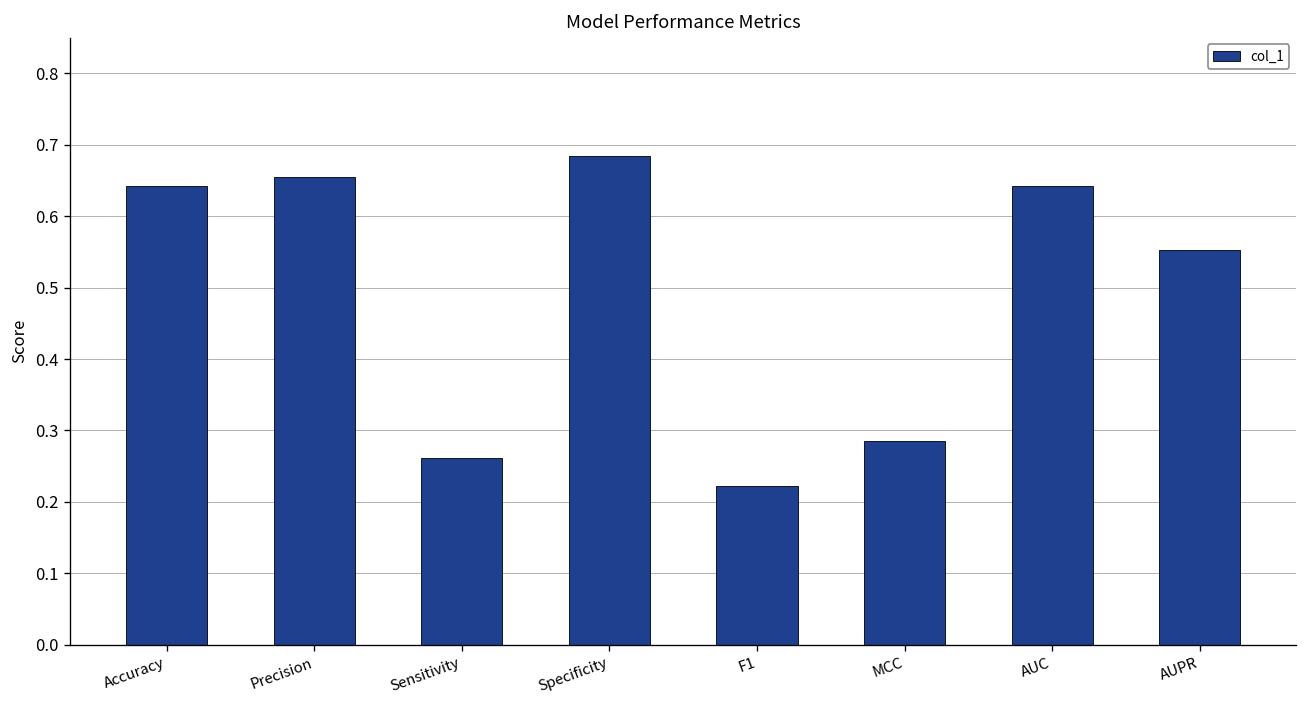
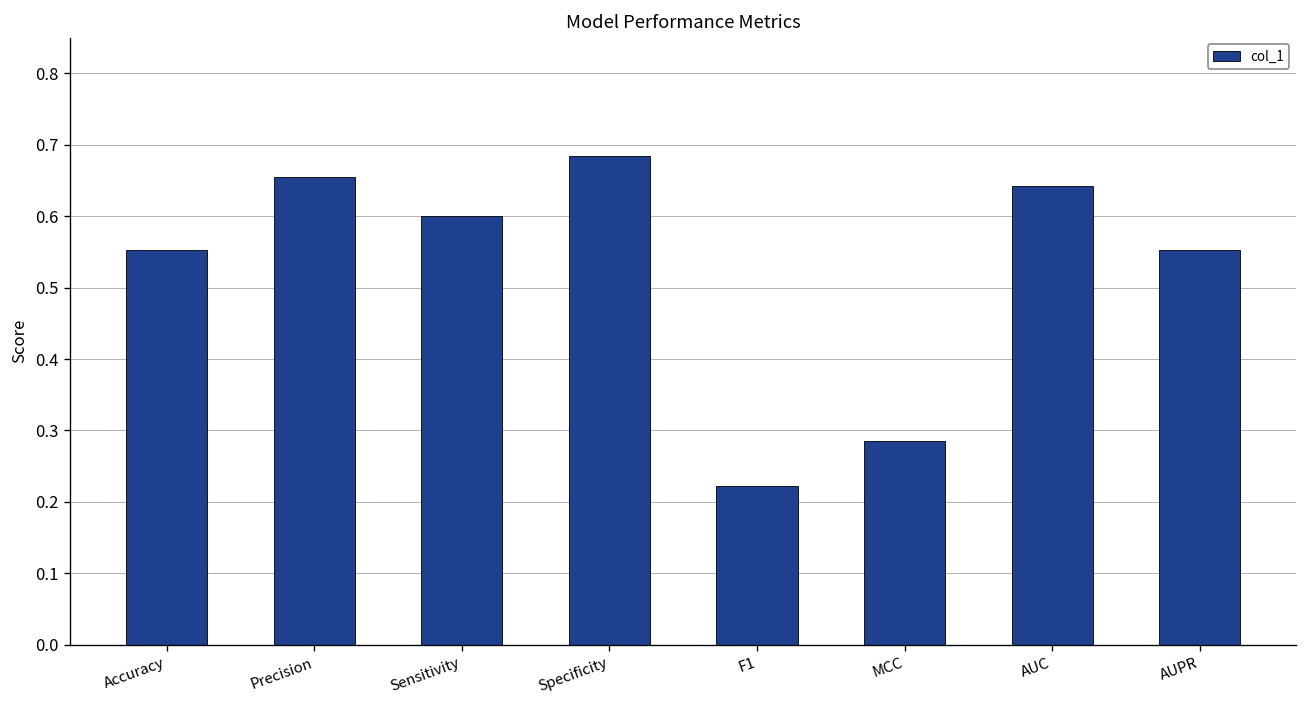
  {
-   "Accuracy": 0.64,
+   "Accuracy": 0.55,
    "Precision": 0.66,
-   "Sensitivity": 0.26,
+   "Sensitivity": 0.60,
    "Specificity": 0.68,
    "F1": 0.22,
    "MCC": 0.29,
    "AUC": 0.64,
    "AUPR": 0.55
  }
